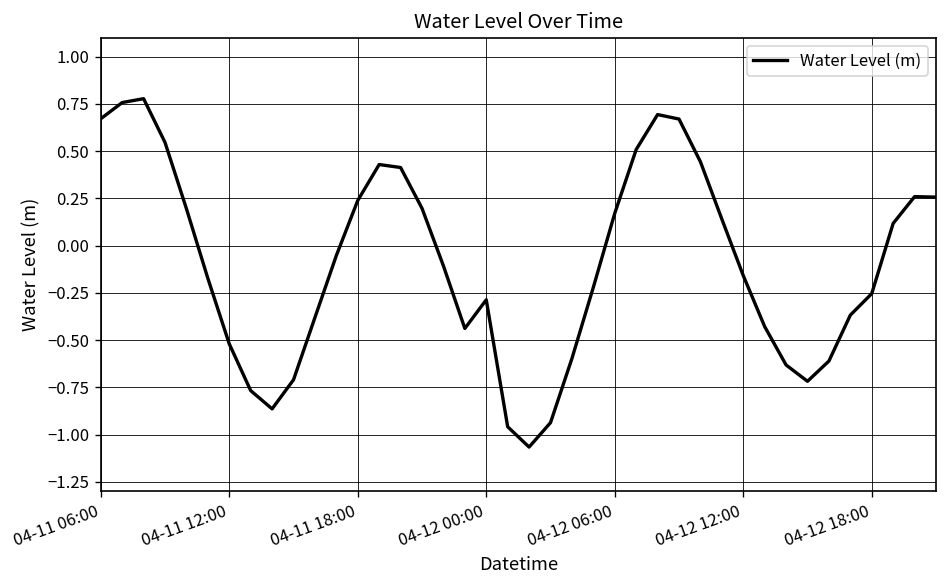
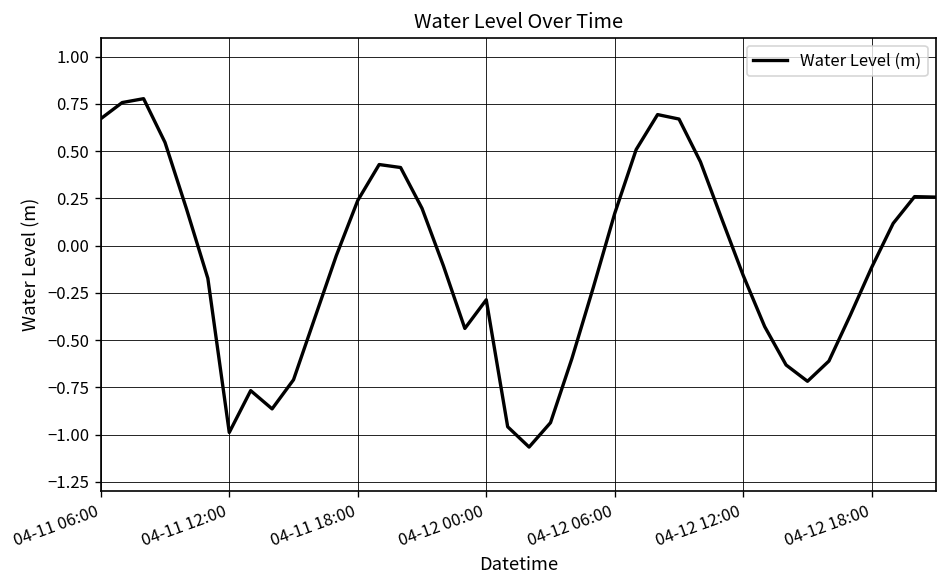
  {
    "04-11 06:00": 0.67,
-   "04-11 12:00": -0.52,
+   "04-11 12:00": -0.99,
    "04-11 18:00": 0.24,
    "04-12 00:00": -0.29,
    "04-12 06:00": 0.17,
    "04-12 12:00": -0.16,
-   "04-12 18:00": -0.25
+   "04-12 18:00": -0.11
  }
